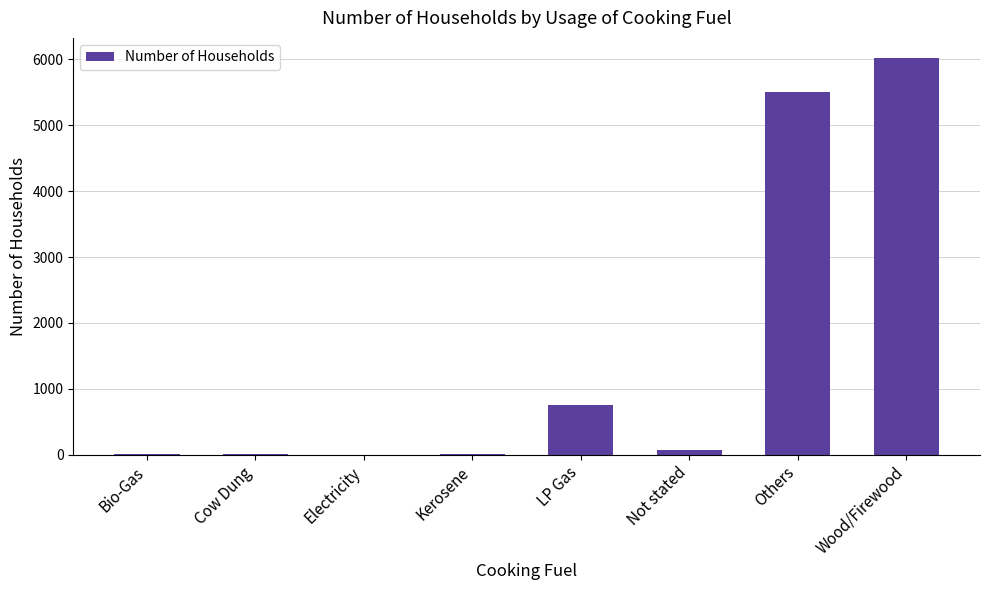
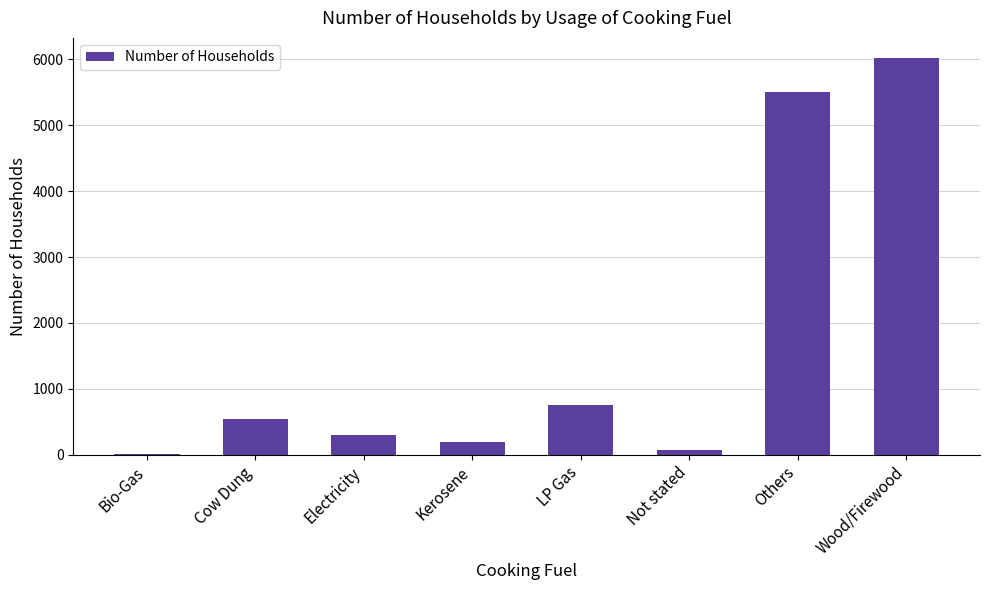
  {
-   "Cow Dung": 0,
-   "Electricity": 0,
-   "Kerosene": 0,
+   "Cow Dung": 500,
+   "Electricity": 300,
+   "Kerosene": 200,
    "LP Gas": 800,
    "Not stated": 100,
    "Others": 5500,
    "Wood/Firewood": 6000
  }
